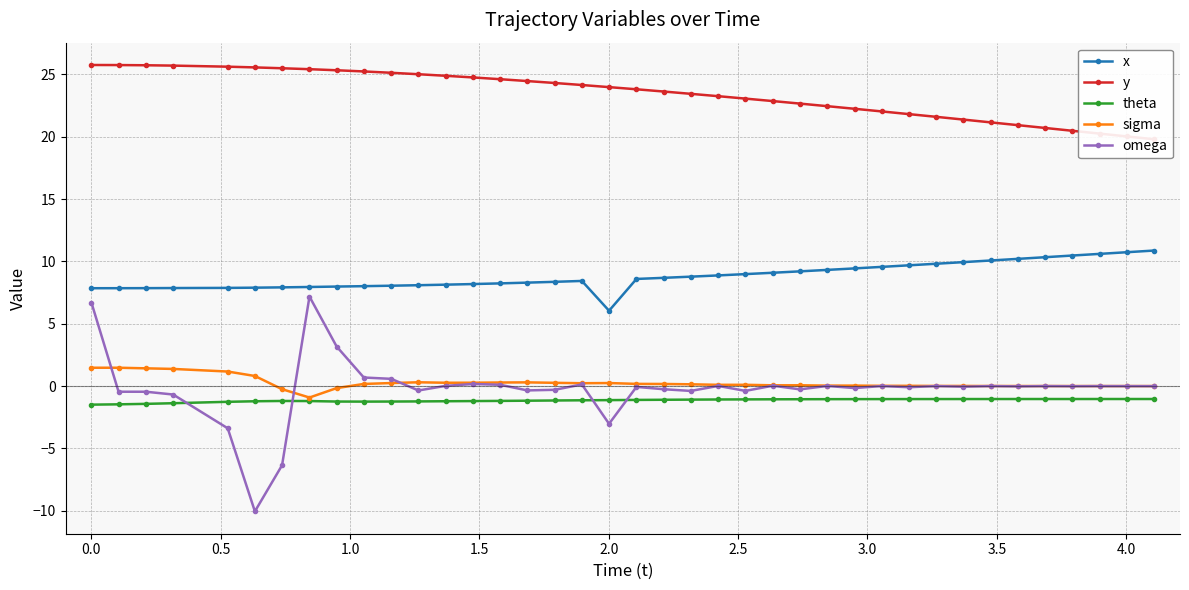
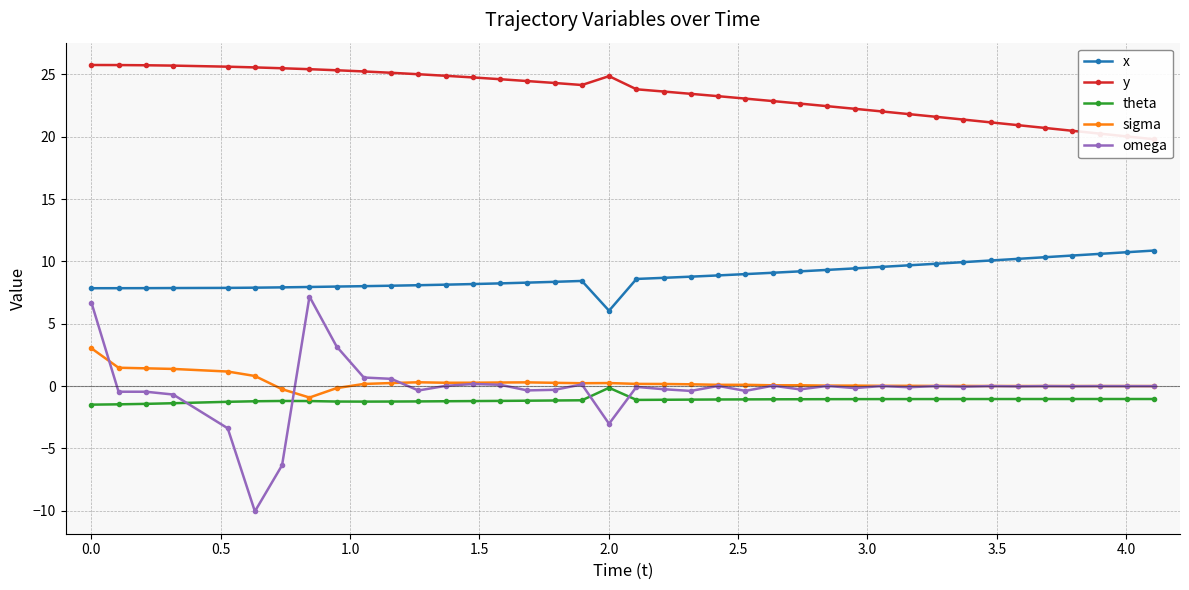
  {
    "x": {
      "0.0": 7.8,
      "2.0": 6.0
    },
    "y": {
      "0.0": 25.8,
-     "2.0": 24.0
+     "2.0": 24.9
    },
    "theta": {
      "0.0": -1.5,
-     "2.0": -1.1
+     "2.0": -0.1
    },
    "sigma": {
-     "0.0": 1.5,
+     "0.0": 3.0,
      "2.0": 0.2
    },
    "omega": {
      "0.0": 6.7,
      "2.0": -3.0
    }
  }
